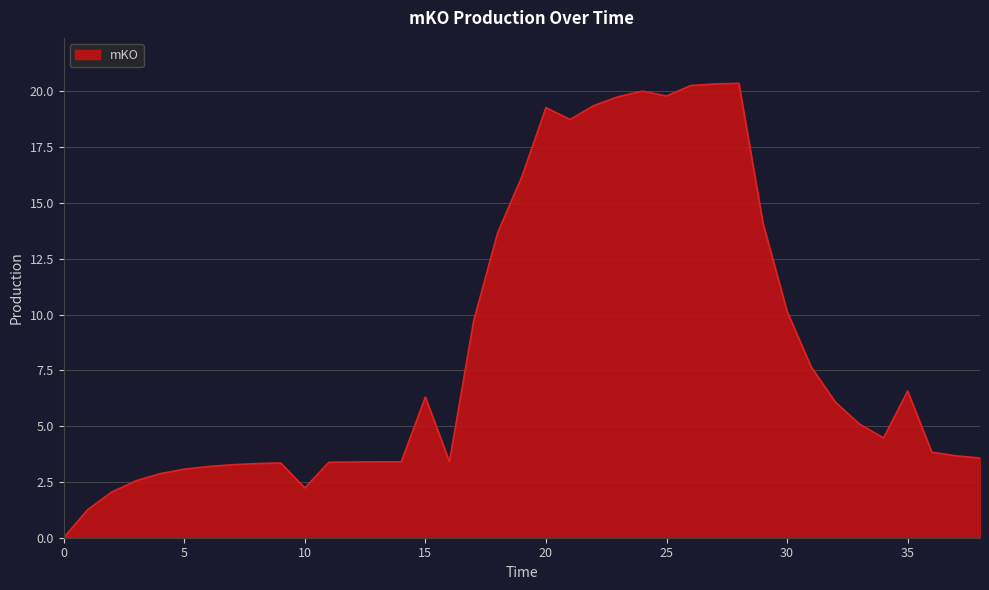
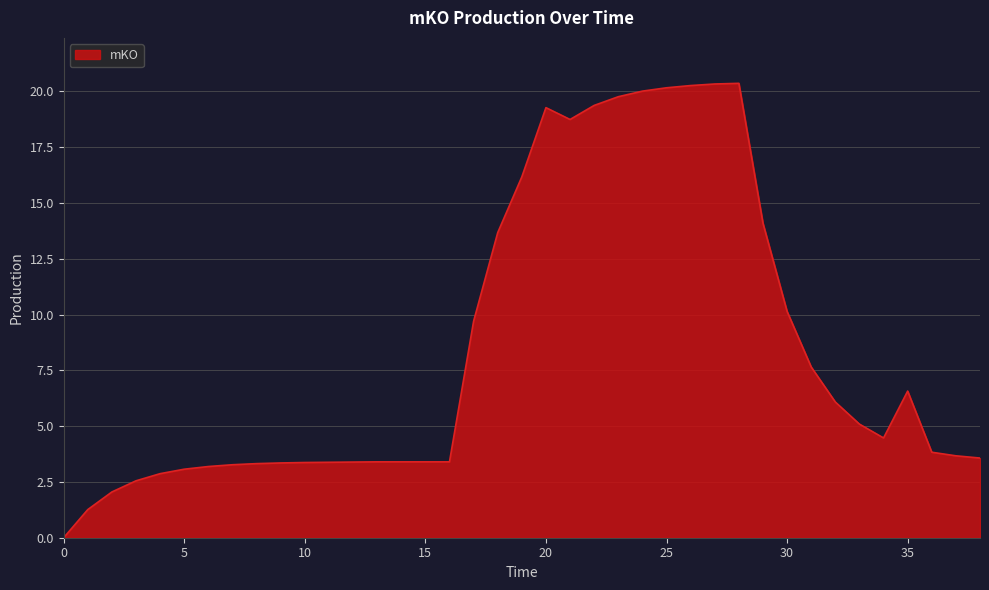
  {
    "0": 0.0,
    "5": 3.1,
-   "10": 2.2,
-   "15": 6.3,
+   "10": 3.4,
+   "15": 3.4,
    "20": 19.3,
-   "25": 19.8,
+   "25": 20.2,
    "30": 10.1,
    "35": 6.6
  }
